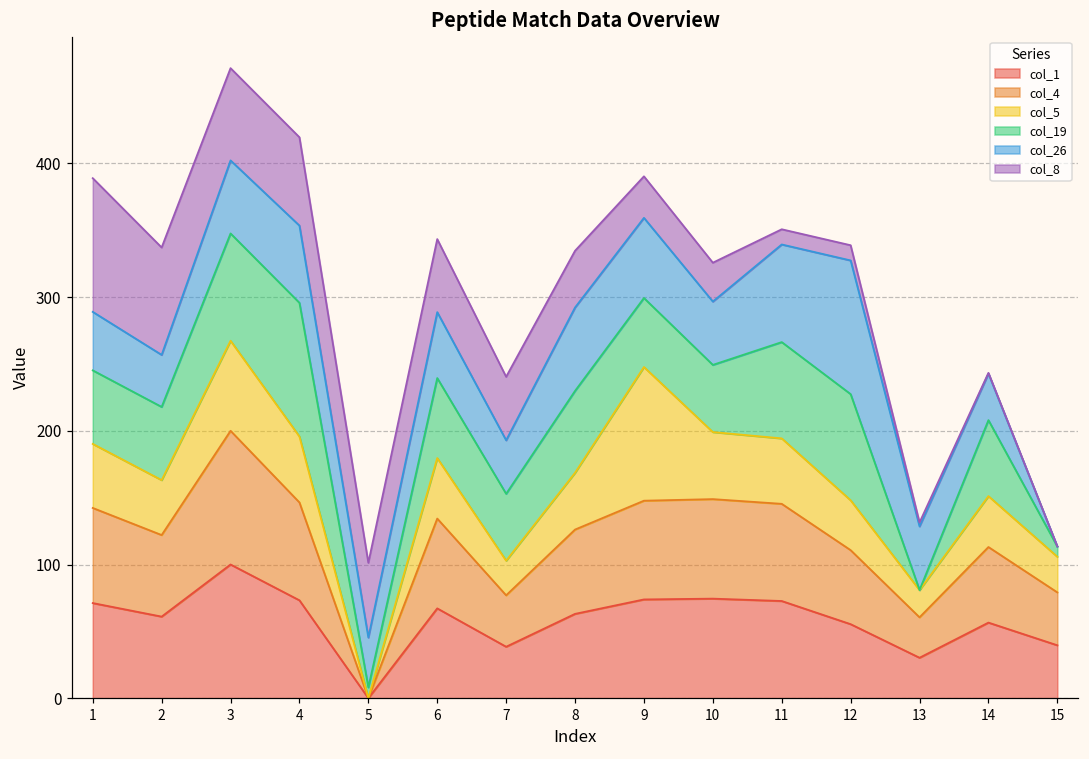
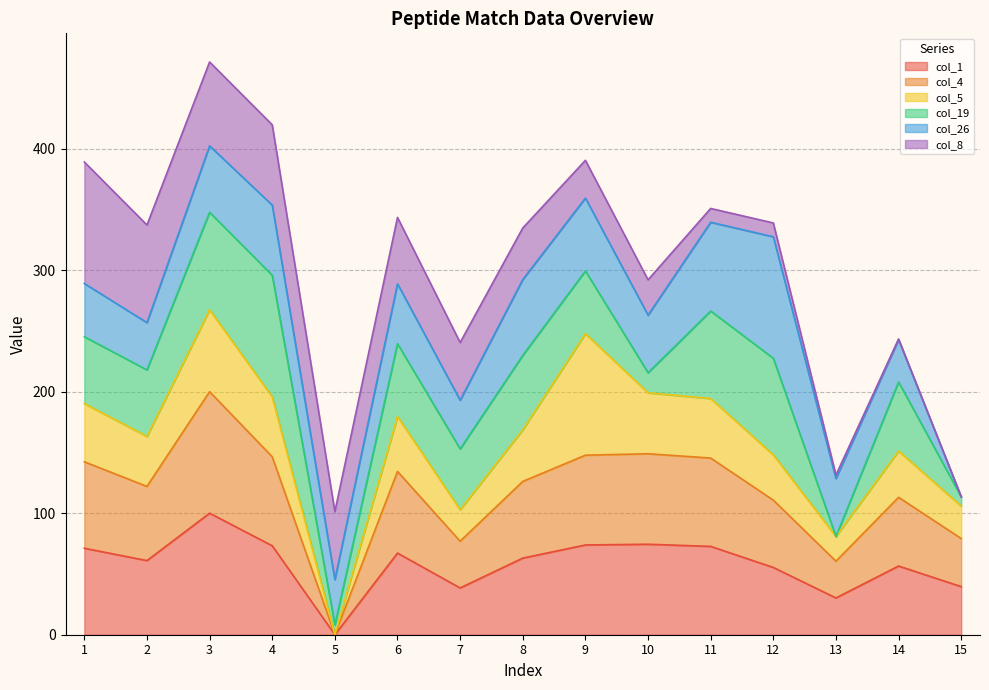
  {
    "col_5": {
      "1": 48,
      "2": 41,
      "3": 67,
      "4": 49,
      "6": 45,
      "7": 26,
      "8": 42,
      "9": 100,
      "10": 50,
      "11": 49,
      "12": 37,
      "14": 38,
      "15": 27
    },
    "col_19": {
      "1": 55,
      "2": 55,
      "3": 80,
      "4": 100,
      "5": 8,
      "6": 60,
      "7": 50,
      "8": 61,
      "9": 52,
-     "10": 50,
+     "10": 17,
      "11": 72,
      "12": 79,
      "14": 57
    },
    "col_26": {
      "1": 44,
      "2": 39,
      "3": 55,
      "4": 58,
      "5": 37,
      "6": 49,
      "7": 40,
      "8": 62,
      "9": 60,
      "10": 47,
      "11": 73,
      "12": 100,
      "13": 48
    },
    "col_8": {
      "1": 100,
      "2": 80,
      "3": 69,
      "4": 66,
      "5": 56,
      "6": 55,
      "7": 47,
      "8": 42,
      "9": 31,
      "10": 29,
      "11": 11,
      "12": 11,
      "13": 3
    }
  }
